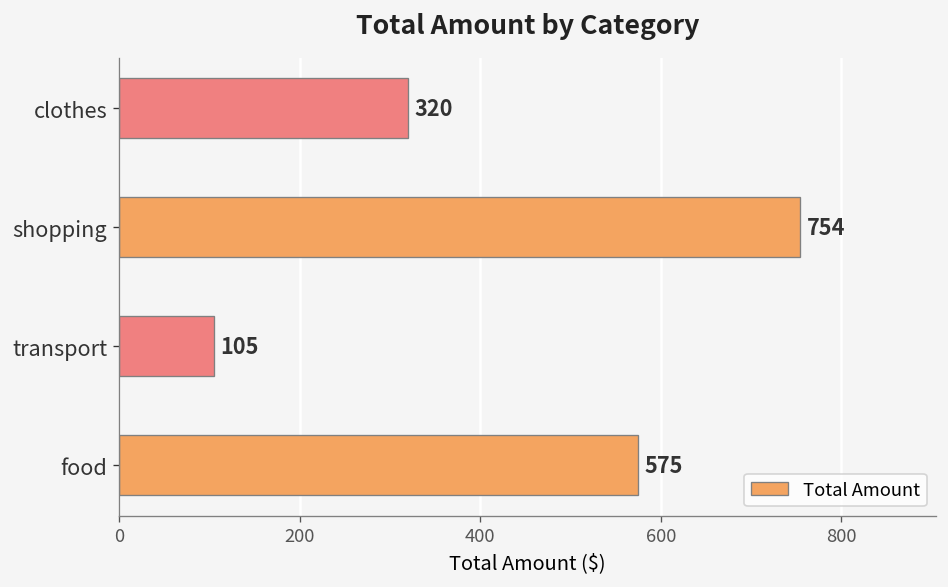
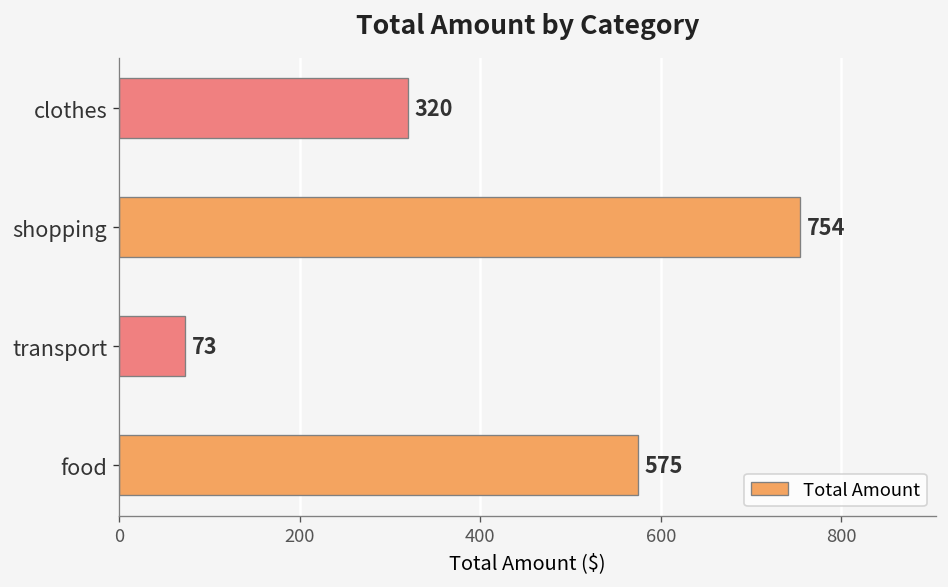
  {
    "clothes": 320,
    "shopping": 754,
-   "transport": 105,
+   "transport": 73,
    "food": 575
  }
